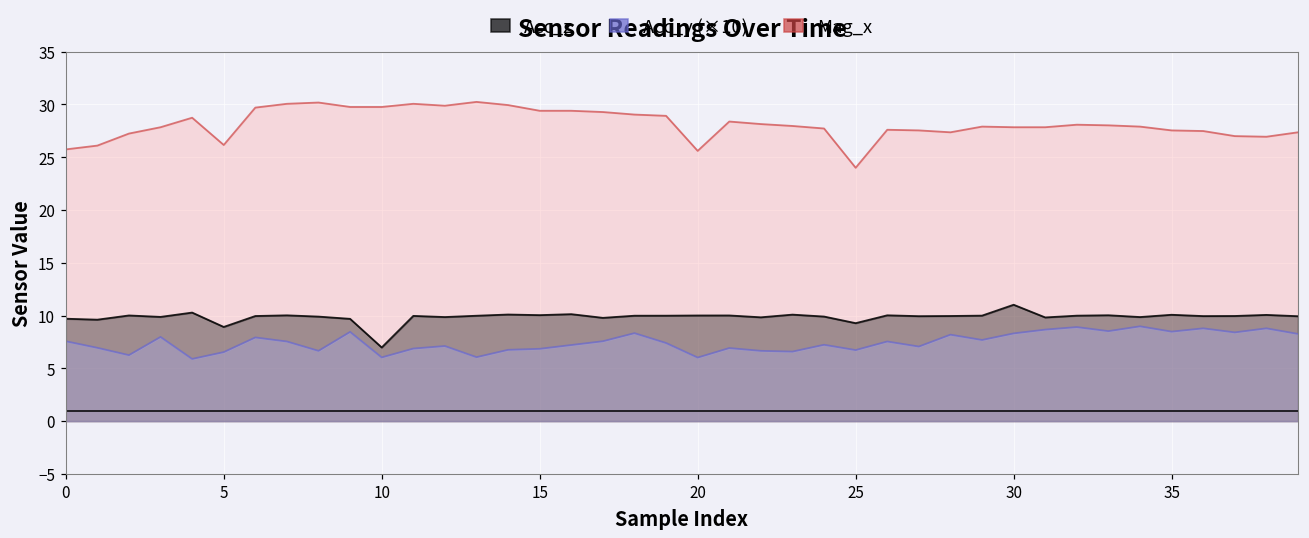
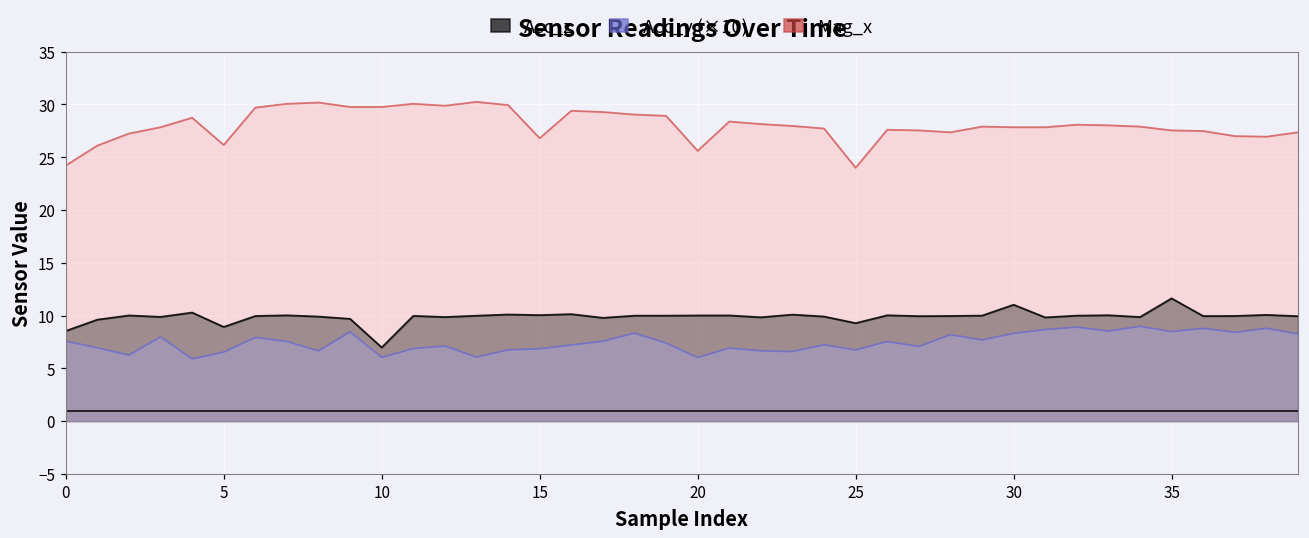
  {
    "Mag_x": {
-     "0": 26,
+     "0": 24,
      "5": 26,
      "10": 30,
-     "15": 29,
+     "15": 27,
      "20": 26,
      "25": 24,
      "30": 28,
      "35": 28
    },
    "Acc_z": {
-     "0": 10,
+     "0": 9,
      "5": 9,
      "10": 7,
      "15": 10,
      "20": 10,
      "25": 9,
      "30": 11,
-     "35": 10
+     "35": 12
    },
    "Acc_y (×10)": {
      "0": 8,
      "5": 7,
      "10": 6,
      "15": 7,
      "20": 6,
      "25": 7,
      "30": 8,
      "35": 8
    }
  }
